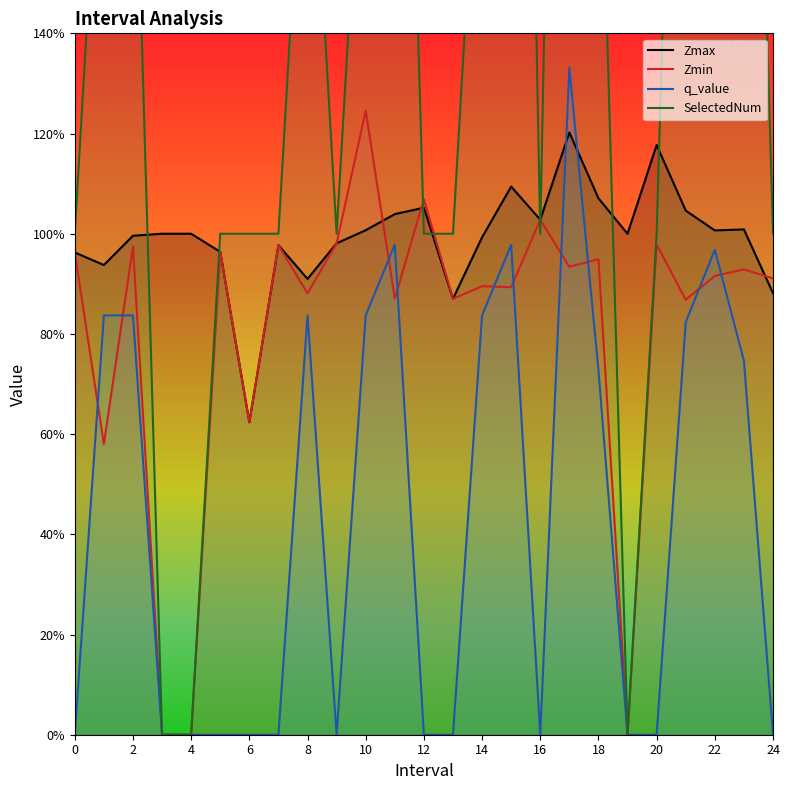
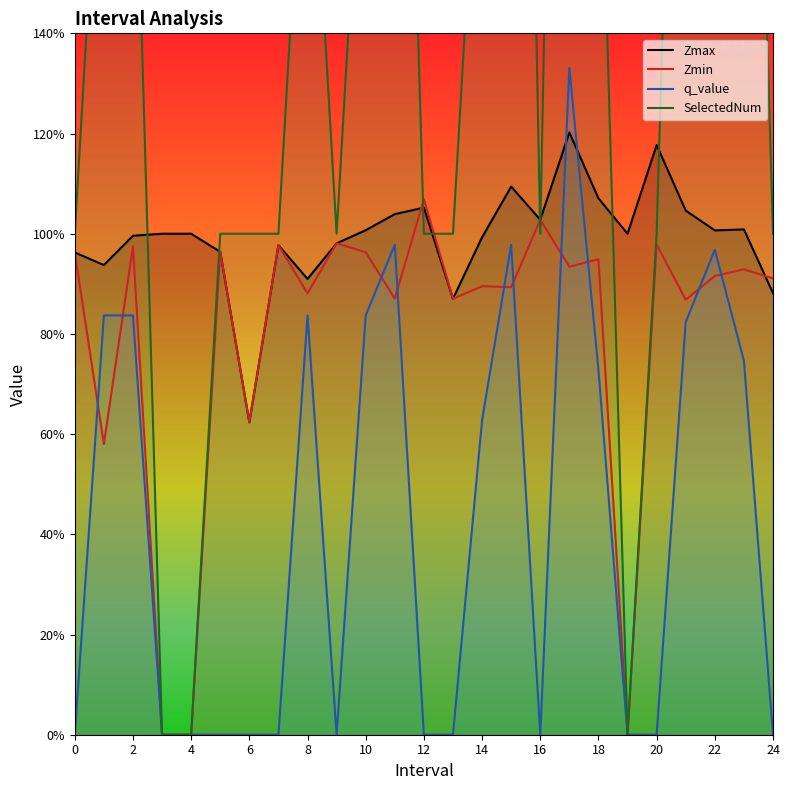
  {
    "Zmax": {
      "2": "100%",
      "4": "100%",
      "8": "91%",
      "10": "101%",
      "12": "105%",
      "14": "99%",
      "18": "107%",
      "20": "118%",
      "22": "101%",
      "24": "88%"
    },
    "Zmin": {
      "2": "97%",
      "8": "88%",
-     "10": "125%",
+     "10": "96%",
      "12": "107%",
      "14": "90%",
      "18": "95%",
      "20": "98%",
      "22": "92%",
      "24": "91%"
    },
    "q_value": {
      "0": "0%",
      "2": "84%",
      "6": "0%",
      "8": "84%",
      "10": "84%",
      "12": "0%",
-     "14": "84%",
+     "14": "63%",
      "16": "0%",
      "18": "73%",
      "20": "0%",
      "22": "97%",
      "24": "0%"
    },
    "SelectedNum": {
      "0": "100%",
      "6": "100%",
      "12": "100%",
      "16": "100%",
      "20": "100%",
      "24": "100%"
    }
  }
